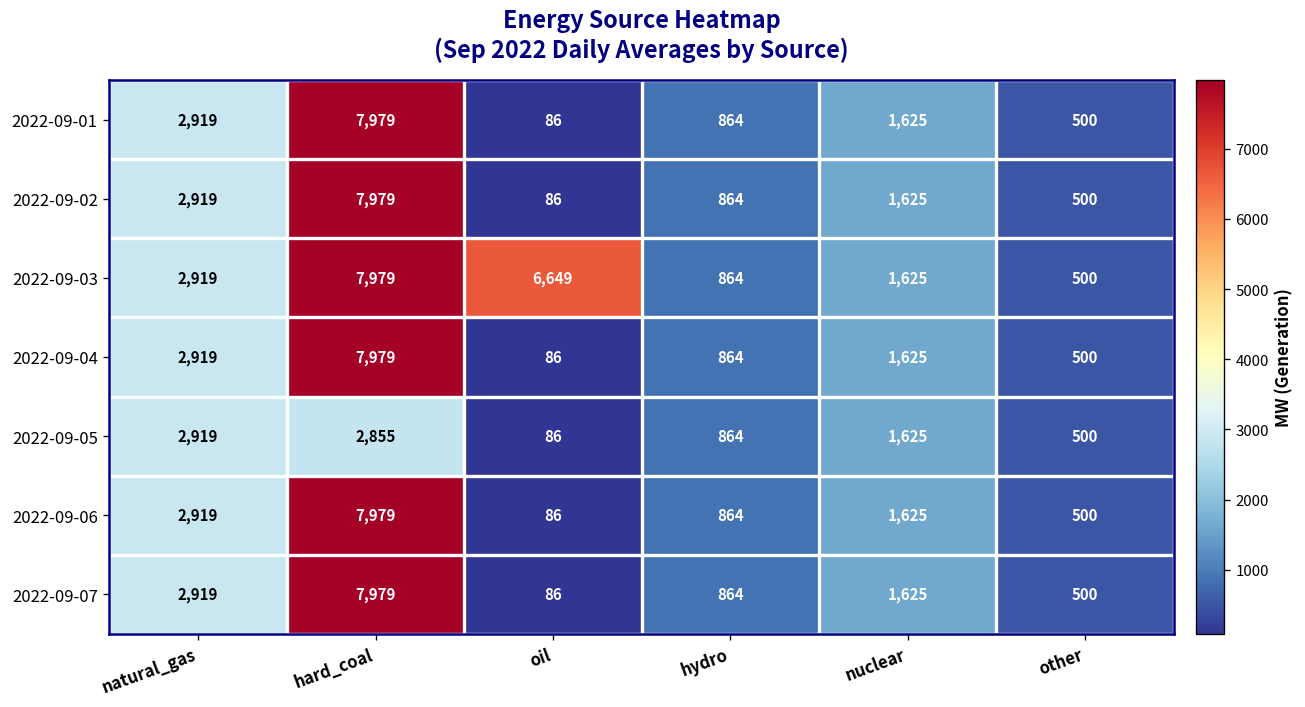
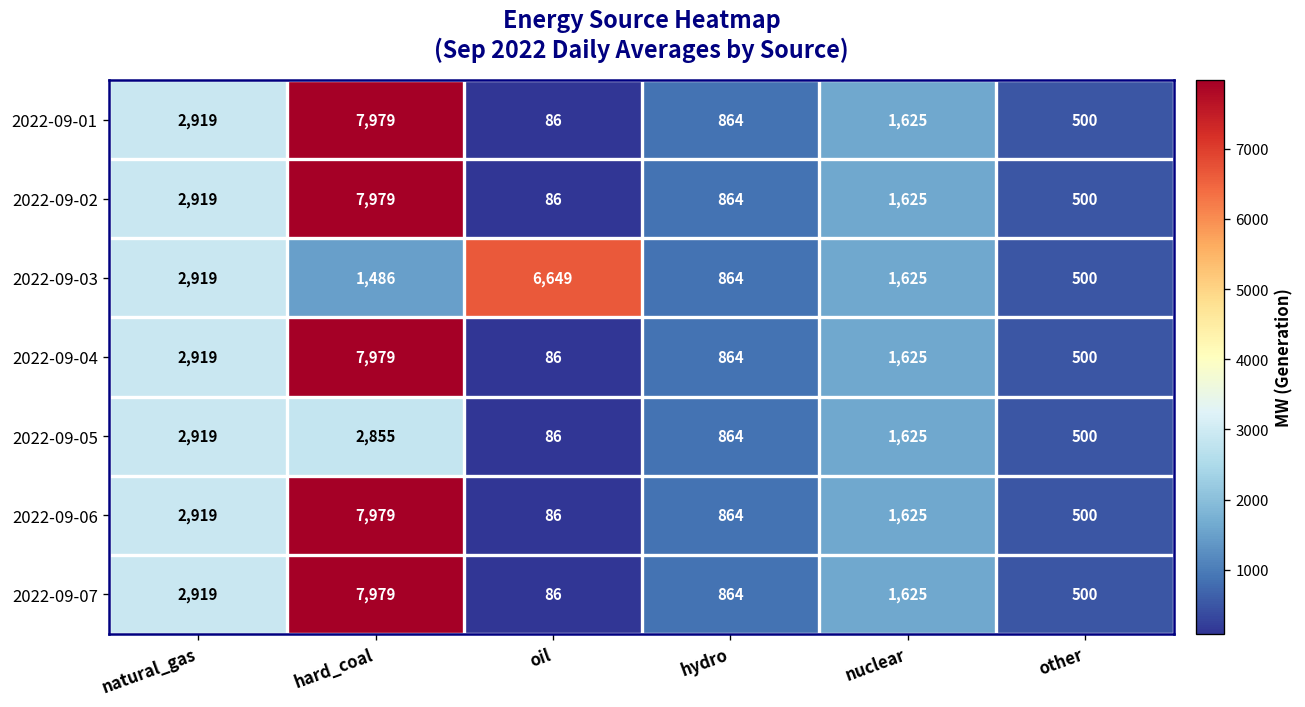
  {
    "2022-09-01": {
      "natural_gas": "2,919",
      "hard_coal": "7,979",
      "oil": "86",
      "hydro": "864",
      "nuclear": "1,625",
      "other": "500"
    },
    "2022-09-02": {
      "natural_gas": "2,919",
      "hard_coal": "7,979",
      "oil": "86",
      "hydro": "864",
      "nuclear": "1,625",
      "other": "500"
    },
    "2022-09-03": {
      "natural_gas": "2,919",
-     "hard_coal": "7,979",
+     "hard_coal": "1,486",
      "oil": "6,649",
      "hydro": "864",
      "nuclear": "1,625",
      "other": "500"
    },
    "2022-09-04": {
      "natural_gas": "2,919",
      "hard_coal": "7,979",
      "oil": "86",
      "hydro": "864",
      "nuclear": "1,625",
      "other": "500"
    },
    "2022-09-05": {
      "natural_gas": "2,919",
      "hard_coal": "2,855",
      "oil": "86",
      "hydro": "864",
      "nuclear": "1,625",
      "other": "500"
    },
    "2022-09-06": {
      "natural_gas": "2,919",
      "hard_coal": "7,979",
      "oil": "86",
      "hydro": "864",
      "nuclear": "1,625",
      "other": "500"
    },
    "2022-09-07": {
      "natural_gas": "2,919",
      "hard_coal": "7,979",
      "oil": "86",
      "hydro": "864",
      "nuclear": "1,625",
      "other": "500"
    }
  }
